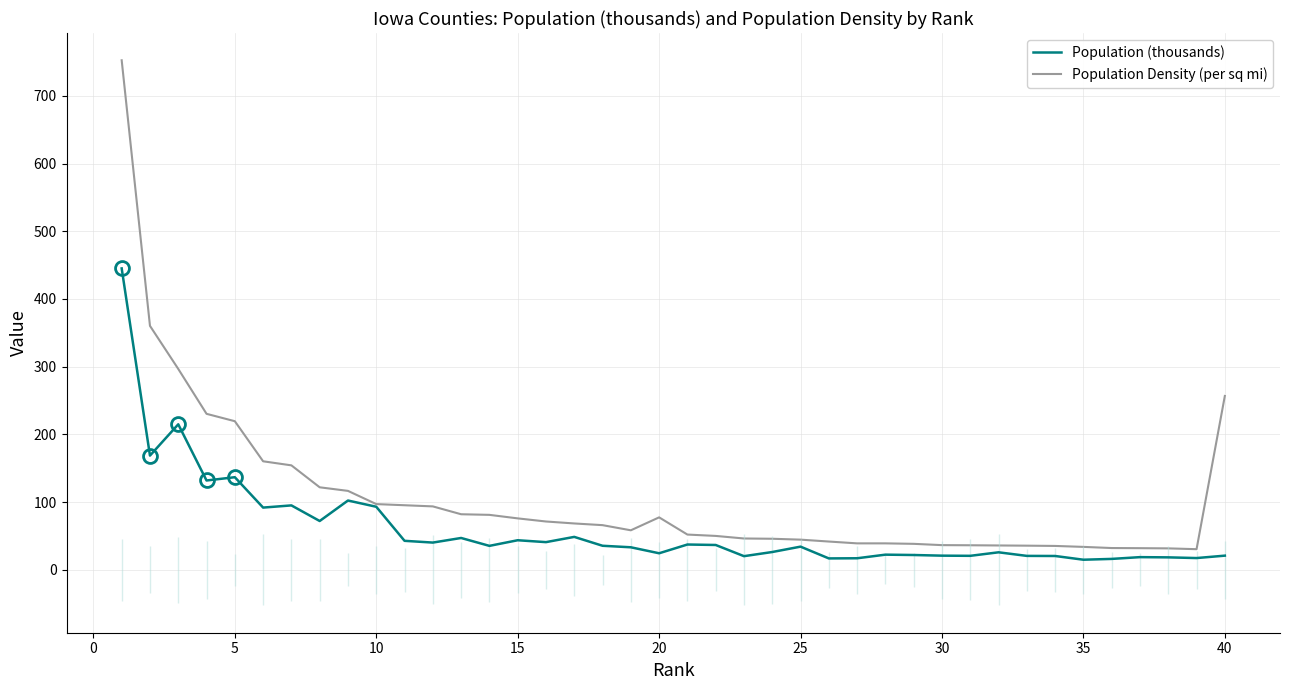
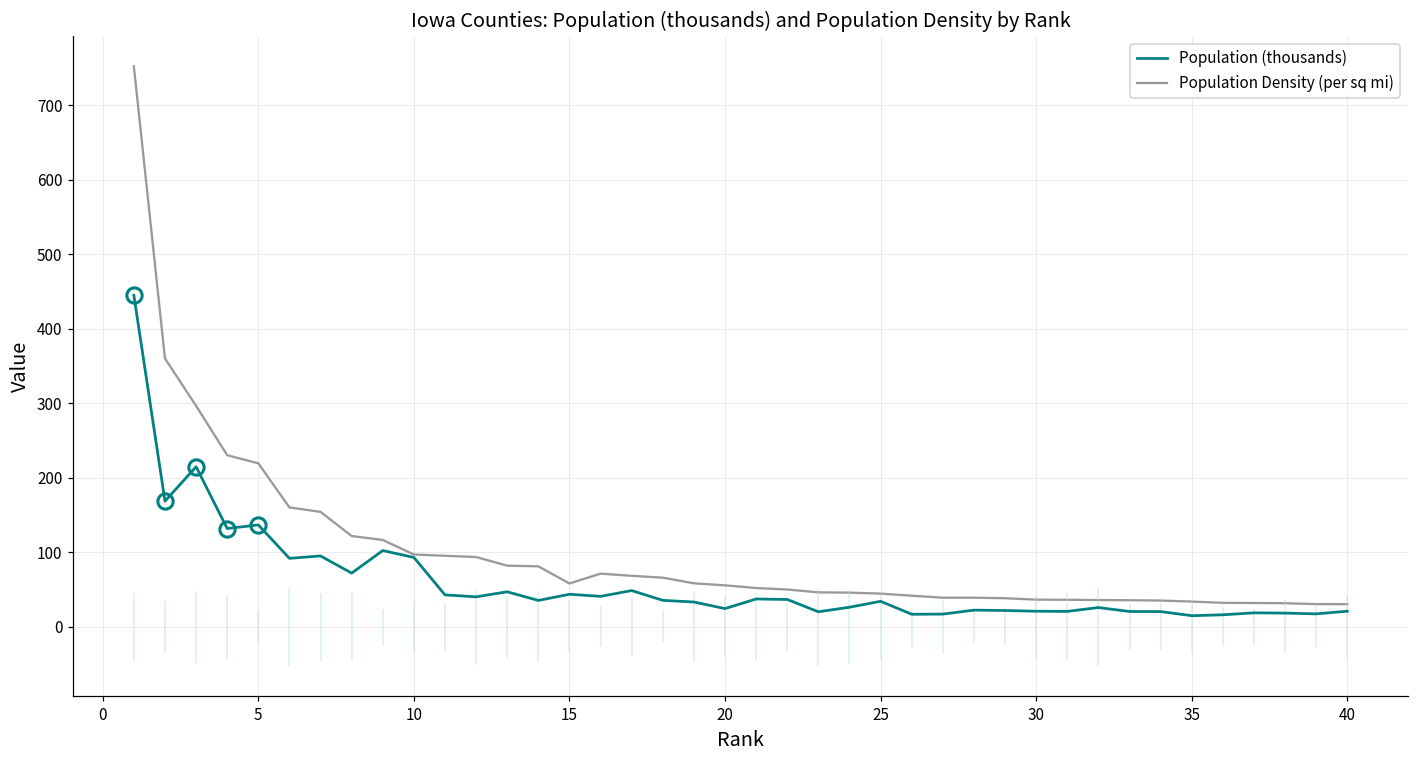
  {
    "Population Density (per sq mi)": {
      "5": 220,
      "10": 100,
-     "15": 80,
-     "20": 80,
+     "15": 60,
+     "20": 60,
      "25": 40,
      "30": 40,
      "35": 30,
-     "40": 260
+     "40": 30
    }
  }
